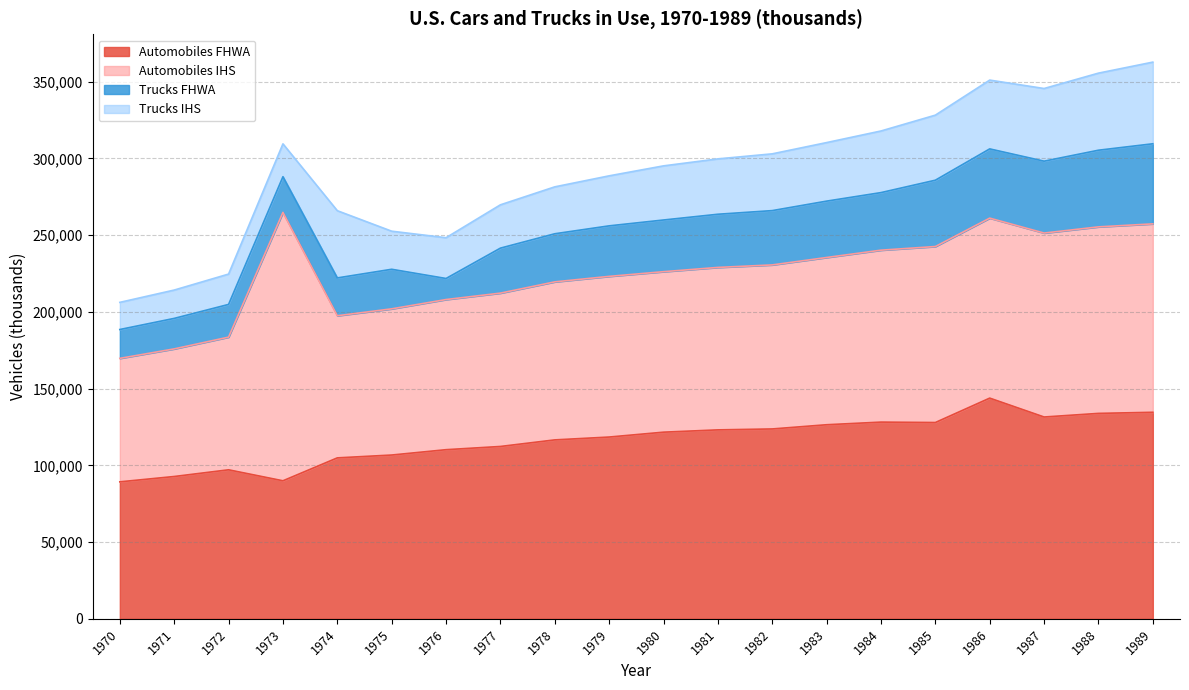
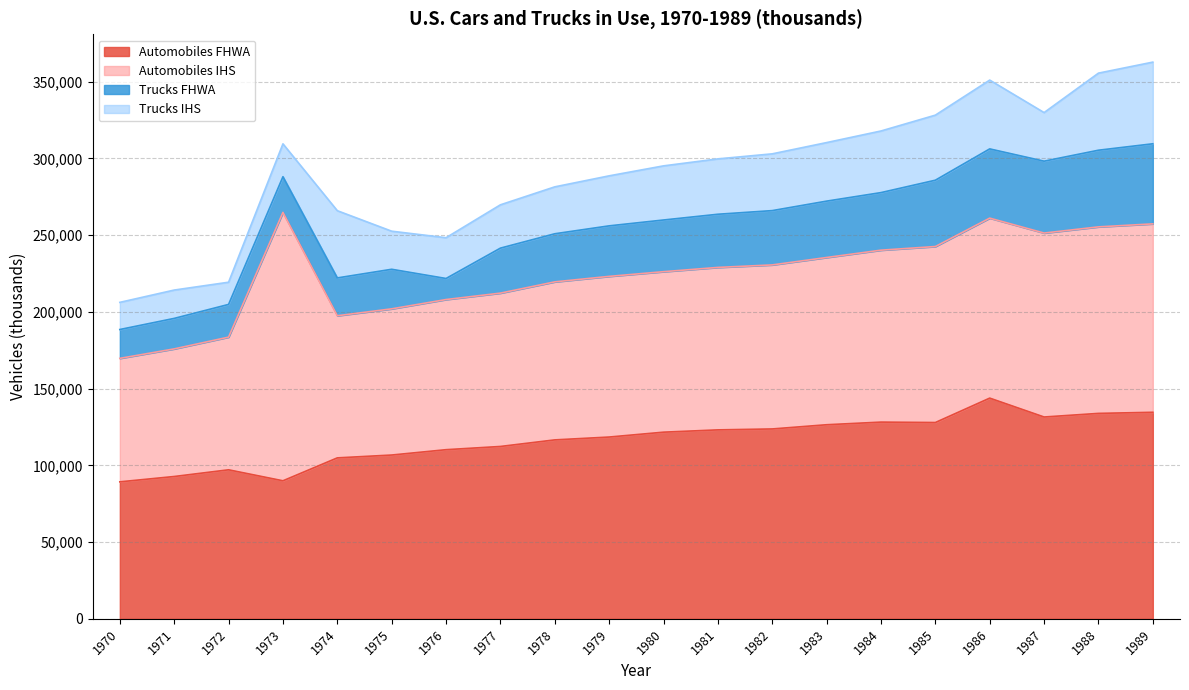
  {
    "Automobiles FHWA": {
      "1970": "89,000",
      "1971": "93,000",
      "1972": "97,000",
      "1973": "90,000",
      "1974": "105,000",
      "1975": "107,000",
      "1976": "110,000",
      "1977": "112,000",
      "1978": "117,000",
      "1979": "118,000",
      "1980": "122,000",
      "1981": "123,000",
      "1982": "124,000",
      "1983": "126,000",
      "1984": "128,000",
      "1985": "128,000",
      "1986": "144,000",
      "1987": "131,000",
      "1988": "134,000",
      "1989": "135,000"
    },
    "Automobiles IHS": {
      "1970": "80,000",
      "1971": "83,000",
      "1972": "86,000",
      "1973": "175,000",
      "1974": "93,000",
      "1975": "95,000",
      "1976": "98,000",
      "1977": "100,000",
      "1978": "103,000",
      "1979": "105,000",
      "1980": "105,000",
      "1981": "106,000",
      "1982": "107,000",
      "1983": "109,000",
      "1984": "112,000",
      "1985": "115,000",
      "1986": "117,000",
      "1987": "120,000",
      "1988": "122,000",
      "1989": "123,000"
    },
    "Trucks FHWA": {
      "1970": "19,000",
      "1971": "20,000",
      "1972": "21,000",
      "1973": "23,000",
      "1974": "25,000",
      "1975": "26,000",
      "1976": "14,000",
      "1977": "29,000",
      "1978": "31,000",
      "1979": "33,000",
      "1980": "34,000",
      "1981": "35,000",
      "1982": "35,000",
      "1983": "37,000",
      "1984": "38,000",
      "1985": "43,000",
      "1986": "45,000",
      "1987": "47,000",
      "1988": "50,000",
      "1989": "52,000"
    },
    "Trucks IHS": {
      "1970": "18,000",
      "1971": "18,000",
-     "1972": "20,000",
+     "1972": "14,000",
      "1973": "21,000",
      "1974": "44,000",
      "1975": "25,000",
      "1976": "27,000",
      "1977": "28,000",
      "1978": "31,000",
      "1979": "33,000",
      "1980": "35,000",
      "1981": "36,000",
      "1982": "37,000",
      "1983": "38,000",
      "1984": "40,000",
      "1985": "42,000",
      "1986": "45,000",
-     "1987": "47,000",
+     "1987": "32,000",
      "1988": "50,000",
      "1989": "53,000"
    }
  }
